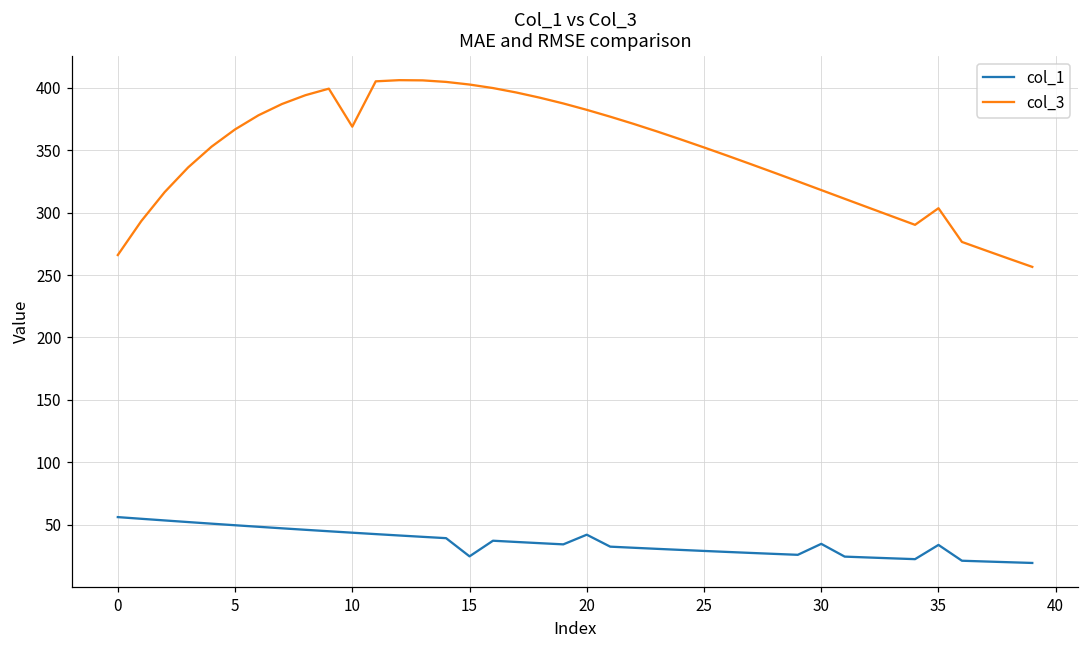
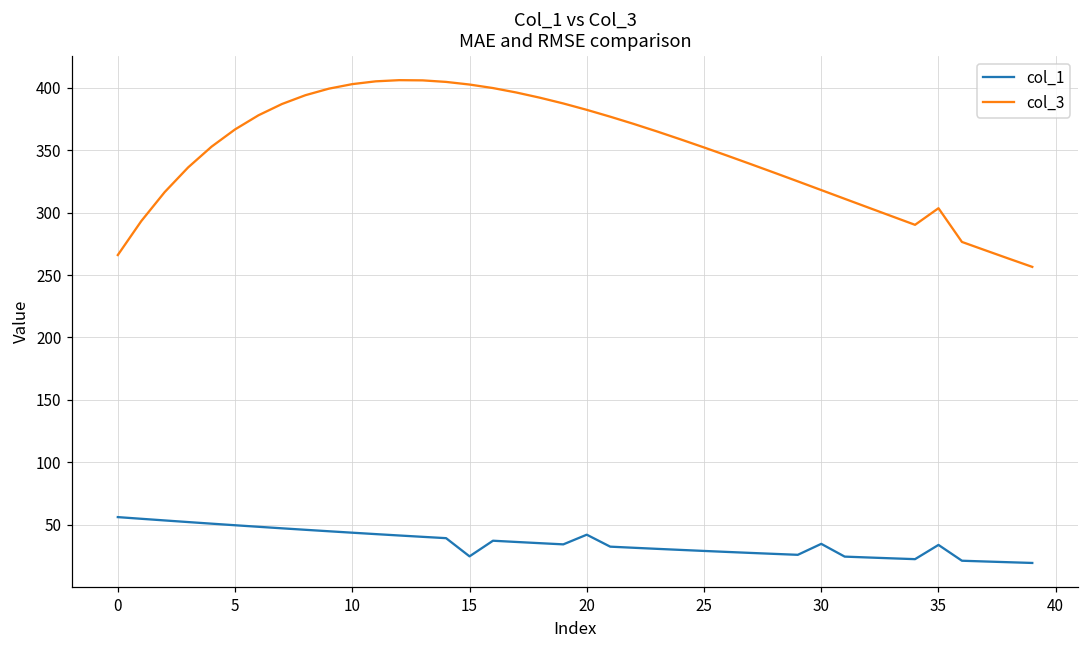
  {
    "col_1": {
      "0": 56,
      "5": 50,
      "10": 44,
      "15": 25,
      "20": 42,
      "25": 29,
      "30": 35,
      "35": 34
    },
    "col_3": {
      "0": 266,
      "5": 367,
-     "10": 369,
+     "10": 403,
      "15": 403,
      "20": 382,
      "25": 352,
      "30": 318,
      "35": 304
    }
  }
